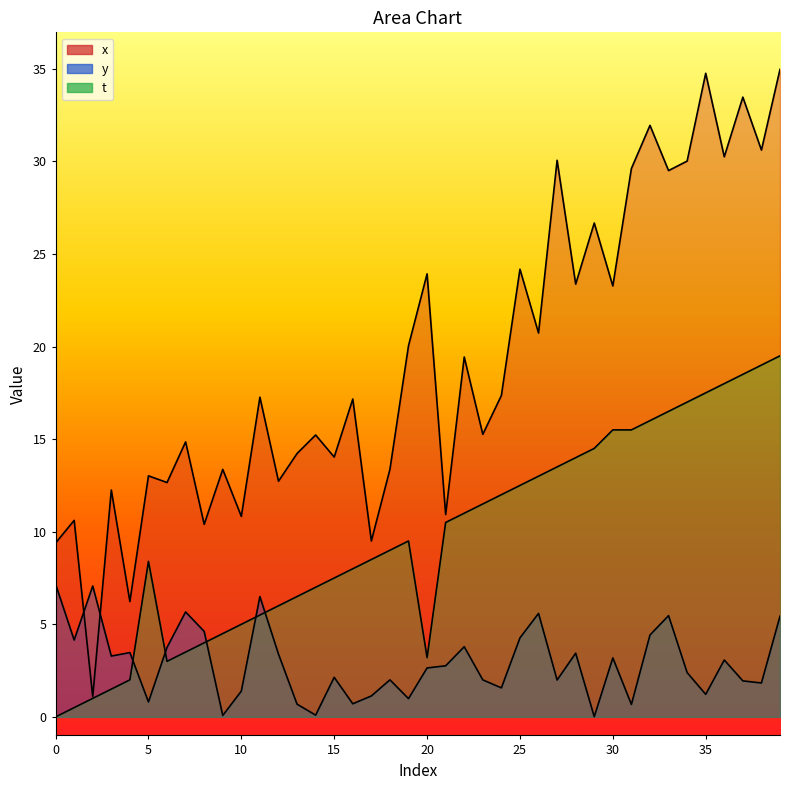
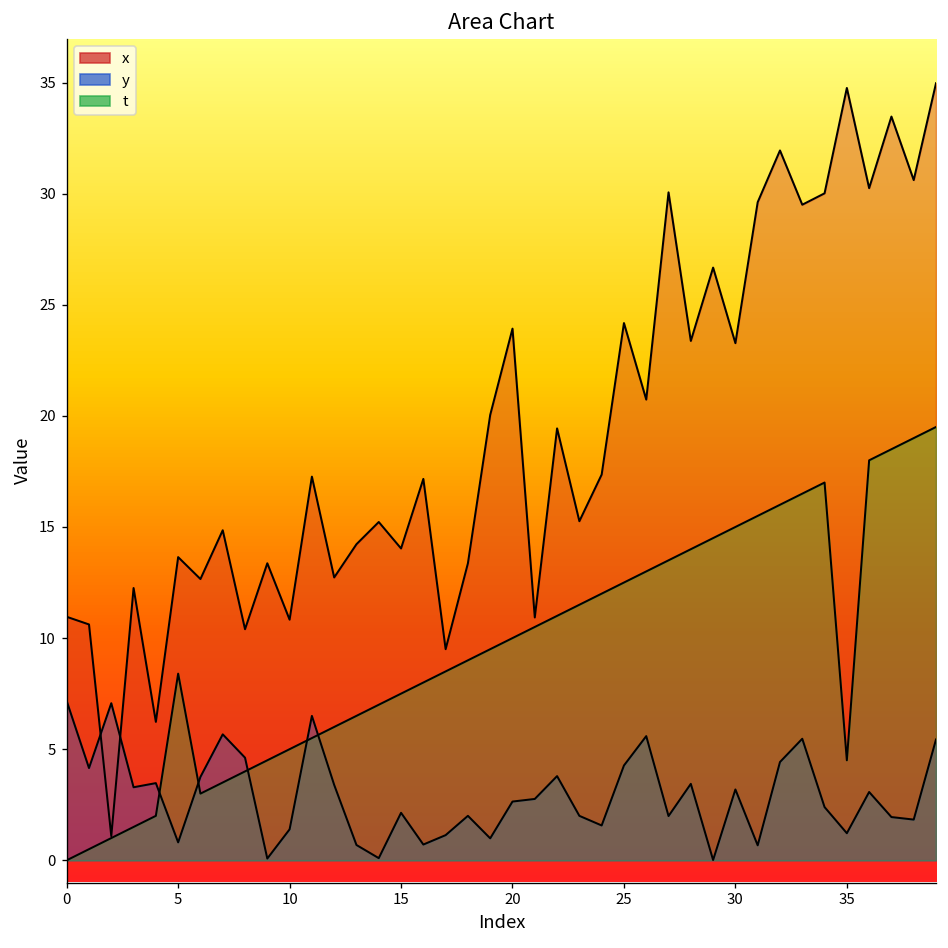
  {
    "x": {
-     "0": 9.4,
-     "5": 13.0,
+     "0": 11.0,
+     "5": 13.6,
      "10": 10.8,
      "15": 14.0,
      "20": 23.9,
      "25": 24.2,
      "30": 23.3,
      "35": 34.8
    },
    "y": {
      "0": 7.2,
      "5": 0.8,
      "10": 1.4,
      "15": 2.1,
      "20": 2.6,
      "25": 4.3,
      "30": 3.2,
      "35": 1.2
    },
    "t": {
      "0": 0.0,
      "5": 8.4,
      "10": 5.0,
      "15": 7.5,
-     "20": 3.2,
+     "20": 10.0,
      "25": 12.5,
-     "30": 15.5,
-     "35": 17.5
+     "30": 15.0,
+     "35": 4.5
    }
  }
